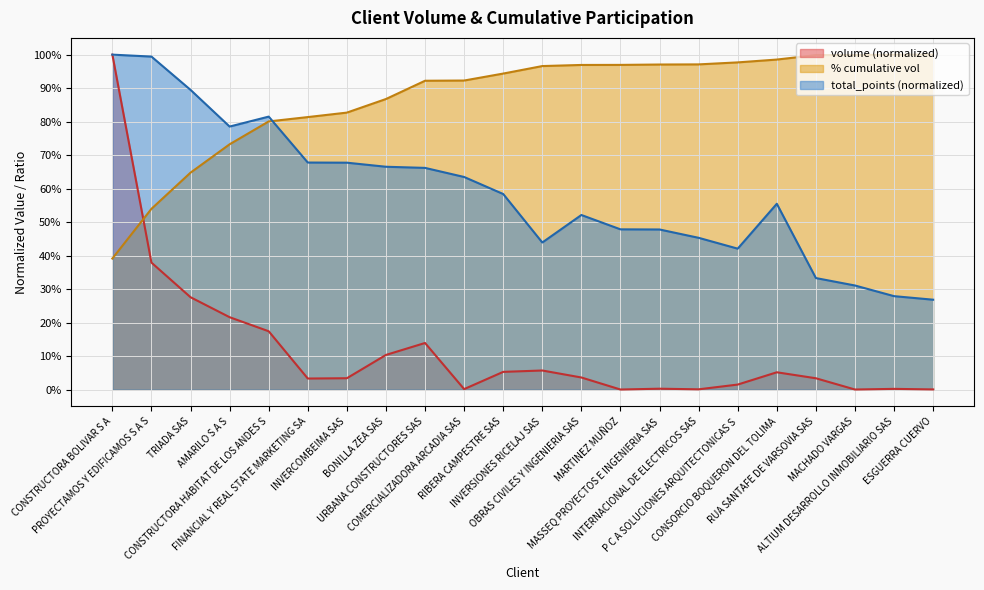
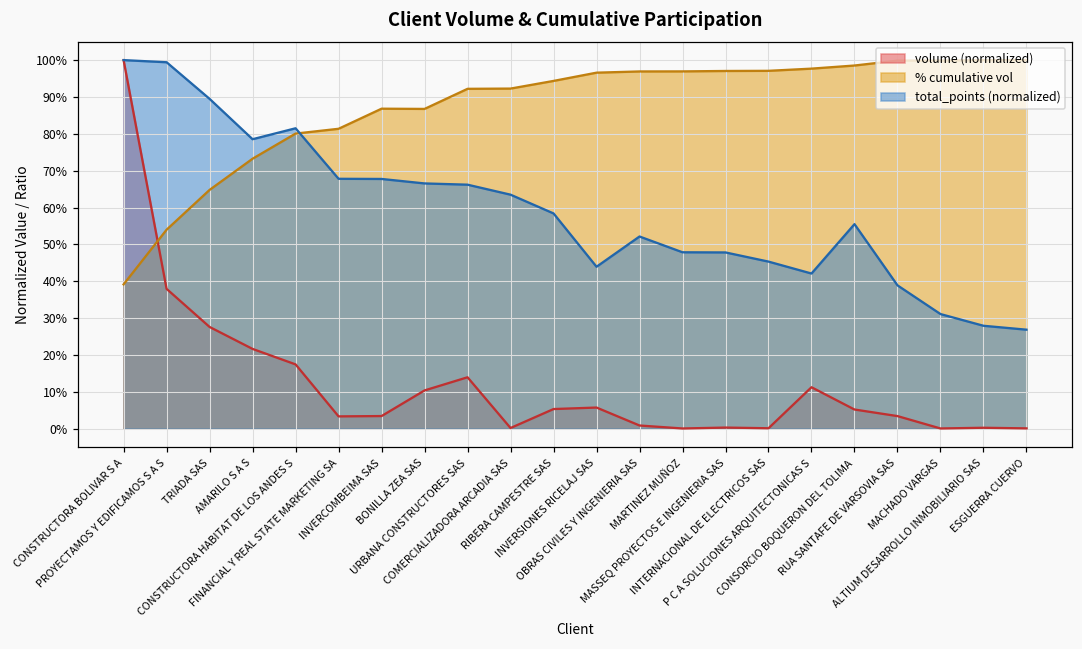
  {
    "volume (normalized)": {
      "PROYECTAMOS Y EDIFICAMOS S A S": "38%",
      "TRIADA SAS": "28%",
      "AMARILO S A S": "22%",
      "CONSTRUCTORA HABITAT DE LOS ANDES S": "17%",
      "FINANCIAL Y REAL STATE MARKETING SA": "3%",
      "INVERCOMBEIMA SAS": "3%",
      "BONILLA ZEA SAS": "10%",
      "URBANA CONSTRUCTORES SAS": "14%",
      "COMERCIALIZADORA ARCADIA SAS": "0%",
      "RIBERA CAMPESTRE SAS": "5%",
      "INVERSIONES RICELAJ SAS": "6%",
-     "OBRAS CIVILES Y INGENIERIA SAS": "4%",
+     "OBRAS CIVILES Y INGENIERIA SAS": "1%",
      "MARTINEZ MUÑOZ": "0%",
      "MASSEQ PROYECTOS E INGENIERIA SAS": "0%",
      "INTERNACIONAL DE ELECTRICOS SAS": "0%",
-     "P C A SOLUCIONES ARQUITECTONICAS S": "2%",
+     "P C A SOLUCIONES ARQUITECTONICAS S": "11%",
      "CONSORCIO BOQUERON DEL TOLIMA": "5%",
      "RUA SANTAFE DE VARSOVIA SAS": "3%",
      "MACHADO VARGAS": "0%",
      "ALTIUM DESARROLLO INMOBILIARIO SAS": "0%",
      "ESGUERRA CUERVO": "0%"
    },
    "% cumulative vol": {
      "CONSTRUCTORA BOLIVAR S A": "39%",
      "PROYECTAMOS Y EDIFICAMOS S A S": "54%",
      "TRIADA SAS": "65%",
      "AMARILO S A S": "73%",
      "CONSTRUCTORA HABITAT DE LOS ANDES S": "80%",
      "FINANCIAL Y REAL STATE MARKETING SA": "81%",
-     "INVERCOMBEIMA SAS": "83%",
+     "INVERCOMBEIMA SAS": "87%",
      "BONILLA ZEA SAS": "87%",
      "URBANA CONSTRUCTORES SAS": "92%",
      "COMERCIALIZADORA ARCADIA SAS": "92%",
      "RIBERA CAMPESTRE SAS": "94%",
      "INVERSIONES RICELAJ SAS": "97%",
      "OBRAS CIVILES Y INGENIERIA SAS": "97%",
      "MARTINEZ MUÑOZ": "97%",
      "MASSEQ PROYECTOS E INGENIERIA SAS": "97%",
      "INTERNACIONAL DE ELECTRICOS SAS": "97%",
      "P C A SOLUCIONES ARQUITECTONICAS S": "98%",
      "CONSORCIO BOQUERON DEL TOLIMA": "99%"
    },
    "total_points (normalized)": {
      "PROYECTAMOS Y EDIFICAMOS S A S": "99%",
      "TRIADA SAS": "89%",
      "AMARILO S A S": "79%",
      "CONSTRUCTORA HABITAT DE LOS ANDES S": "82%",
      "FINANCIAL Y REAL STATE MARKETING SA": "68%",
      "INVERCOMBEIMA SAS": "68%",
      "BONILLA ZEA SAS": "67%",
      "URBANA CONSTRUCTORES SAS": "66%",
      "COMERCIALIZADORA ARCADIA SAS": "63%",
      "RIBERA CAMPESTRE SAS": "58%",
      "INVERSIONES RICELAJ SAS": "44%",
      "OBRAS CIVILES Y INGENIERIA SAS": "52%",
      "MARTINEZ MUÑOZ": "48%",
      "MASSEQ PROYECTOS E INGENIERIA SAS": "48%",
      "INTERNACIONAL DE ELECTRICOS SAS": "45%",
      "P C A SOLUCIONES ARQUITECTONICAS S": "42%",
      "CONSORCIO BOQUERON DEL TOLIMA": "55%",
-     "RUA SANTAFE DE VARSOVIA SAS": "33%",
+     "RUA SANTAFE DE VARSOVIA SAS": "39%",
      "MACHADO VARGAS": "31%",
      "ALTIUM DESARROLLO INMOBILIARIO SAS": "28%",
      "ESGUERRA CUERVO": "27%"
    }
  }
